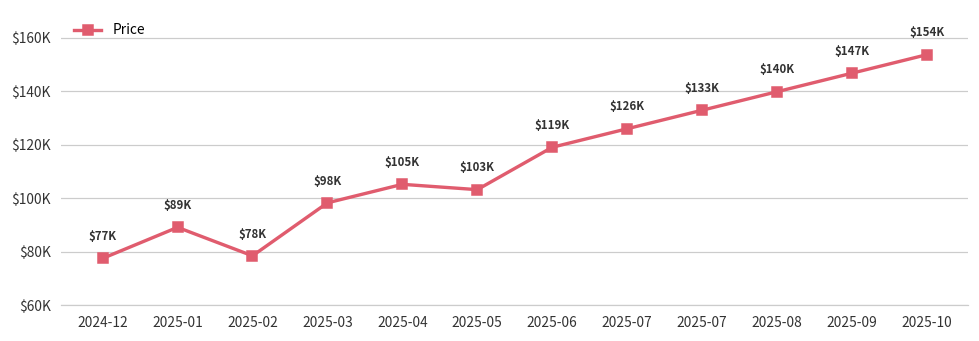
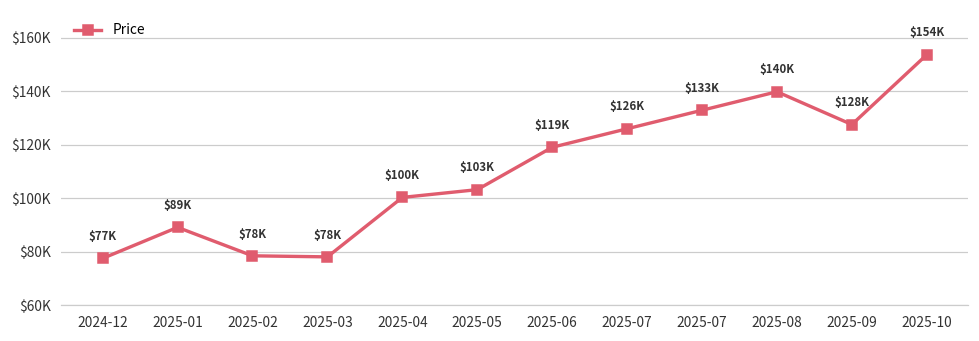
  {
    "2024-12": "$77K",
    "2025-01": "$89K",
    "2025-02": "$78K",
-   "2025-03": "$98K",
-   "2025-04": "$105K",
+   "2025-03": "$78K",
+   "2025-04": "$100K",
    "2025-05": "$103K",
    "2025-06": "$119K",
    "2025-08": "$140K",
-   "2025-09": "$147K",
+   "2025-09": "$128K",
    "2025-10": "$154K"
  }
